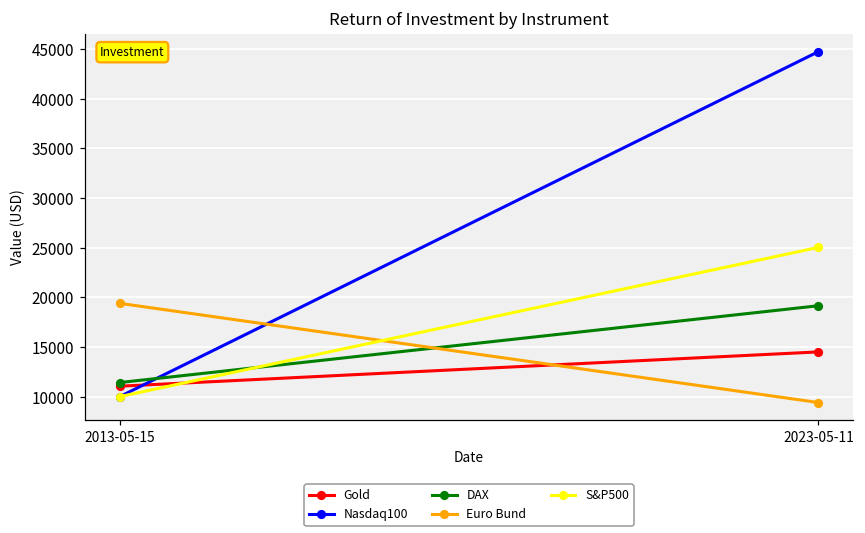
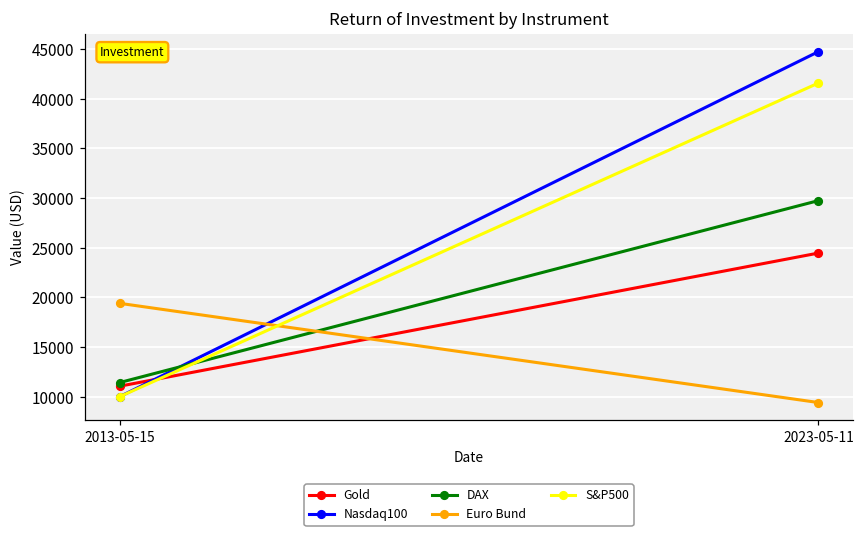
  {
    "Gold": {
      "2013-05-15": 11000,
-     "2023-05-11": 15000
+     "2023-05-11": 24000
    },
    "Nasdaq100": {
      "2023-05-11": 45000
    },
    "DAX": {
      "2013-05-15": 11000,
-     "2023-05-11": 19000
+     "2023-05-11": 30000
    },
    "Euro Bund": {
      "2013-05-15": 19000,
      "2023-05-11": 9000
    },
    "S&P500": {
-     "2023-05-11": 25000
+     "2023-05-11": 42000
    }
  }
